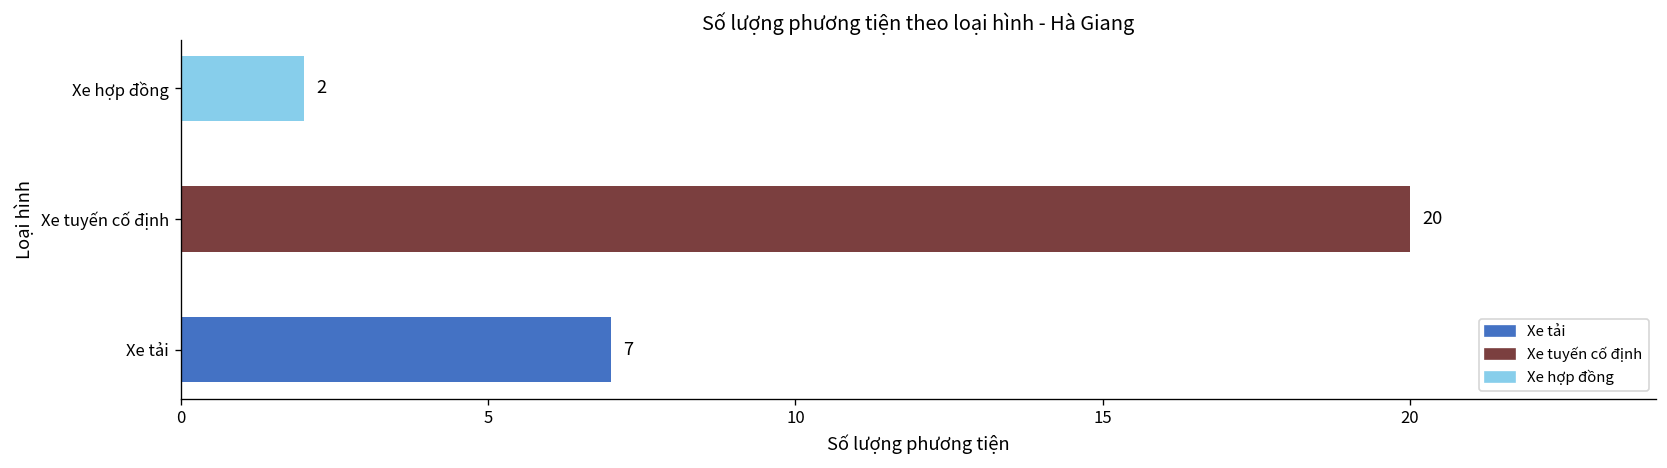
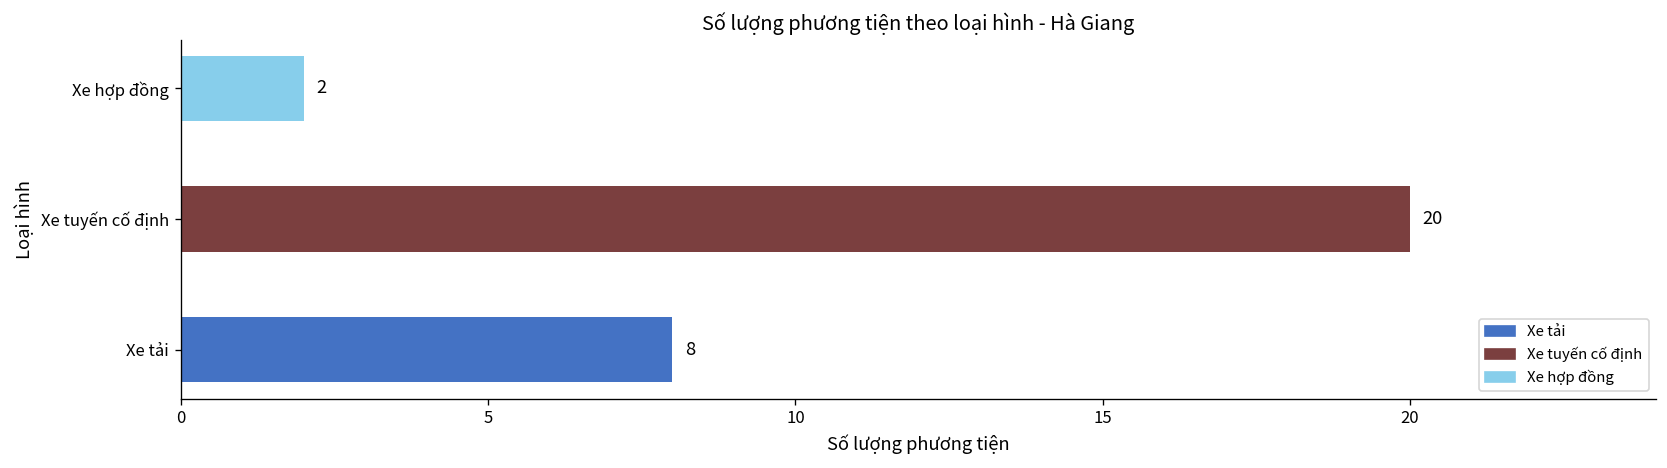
  {
    "Xe hợp đồng": 2,
    "Xe tuyến cố định": 20,
-   "Xe tải": 7
+   "Xe tải": 8
  }
